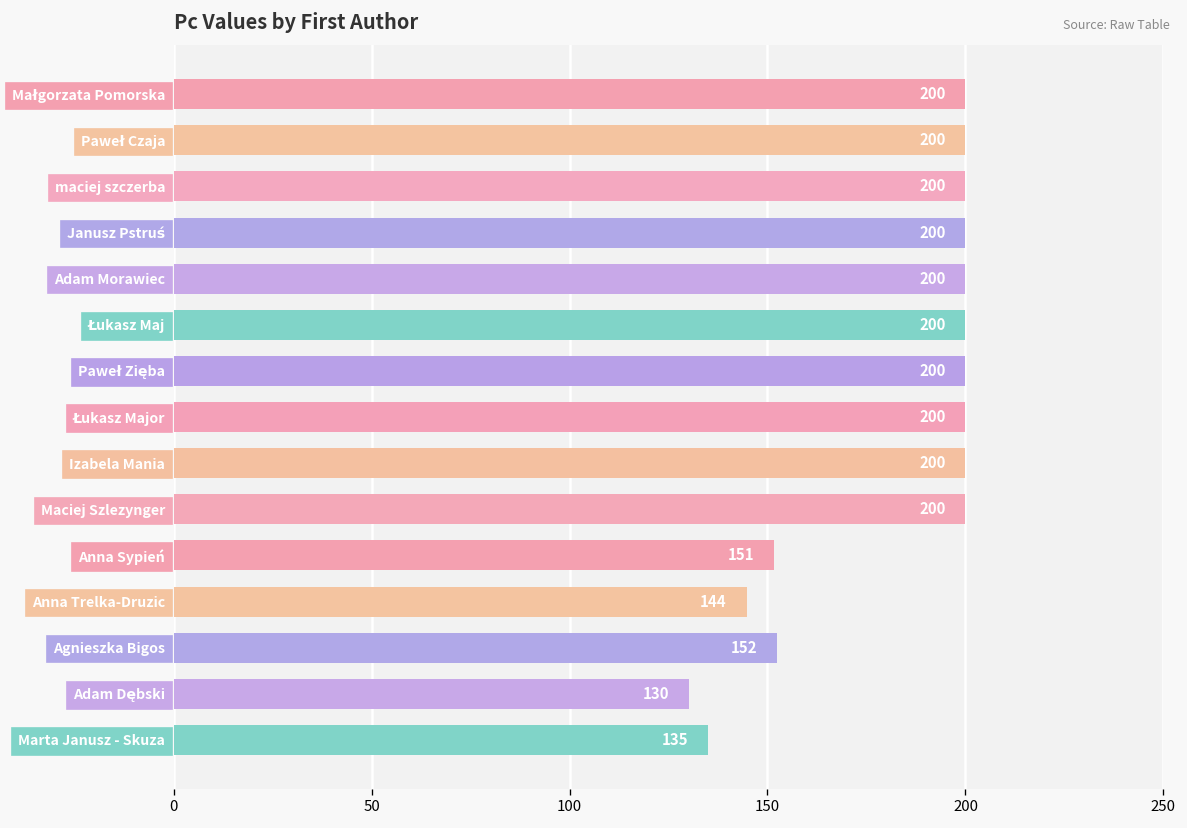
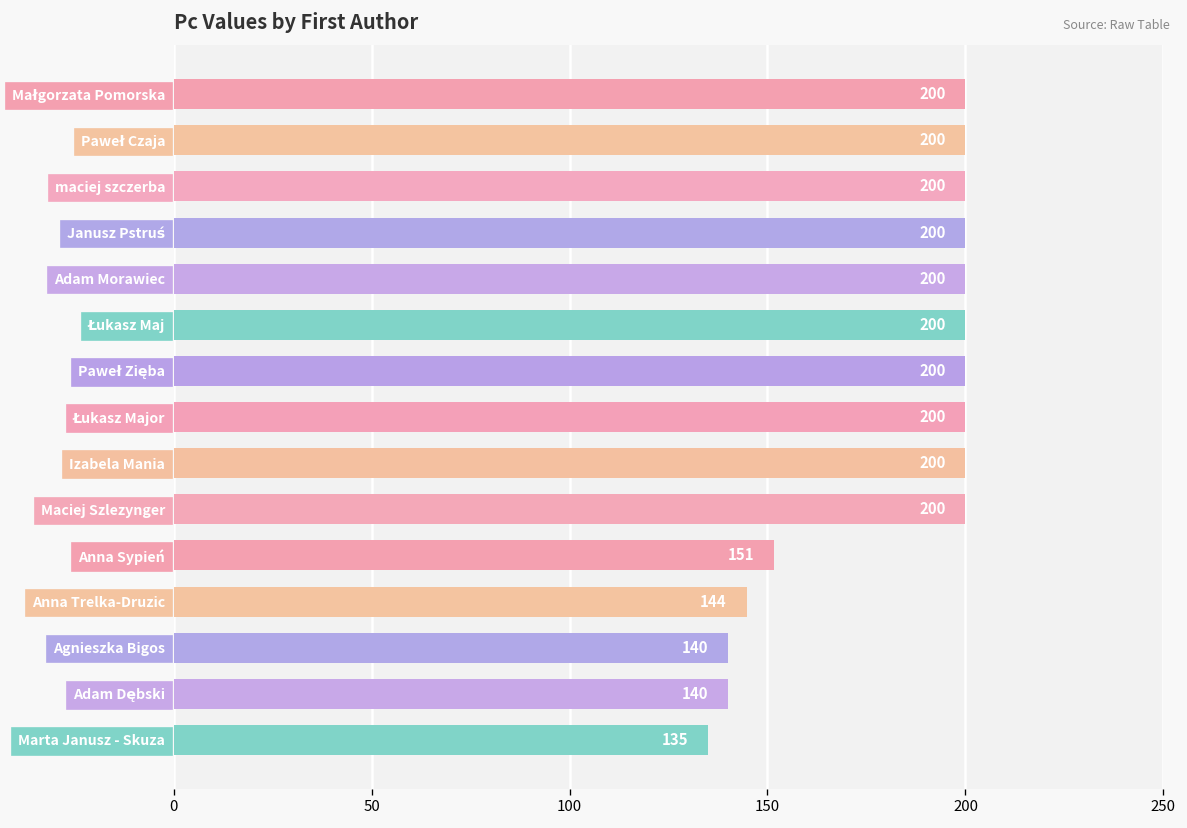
  {
    "Małgorzata Pomorska": 200,
    "Paweł Czaja": 200,
    "maciej szczerba": 200,
    "Janusz Pstruś": 200,
    "Adam Morawiec": 200,
    "Łukasz Maj": 200,
    "Paweł Zięba": 200,
    "Łukasz Major": 200,
    "Izabela Mania": 200,
    "Maciej Szlezynger": 200,
-   "Agnieszka Bigos": 152,
-   "Adam Dębski": 130,
+   "Agnieszka Bigos": 140,
+   "Adam Dębski": 140,
    "Marta Janusz - Skuza": 135
  }
